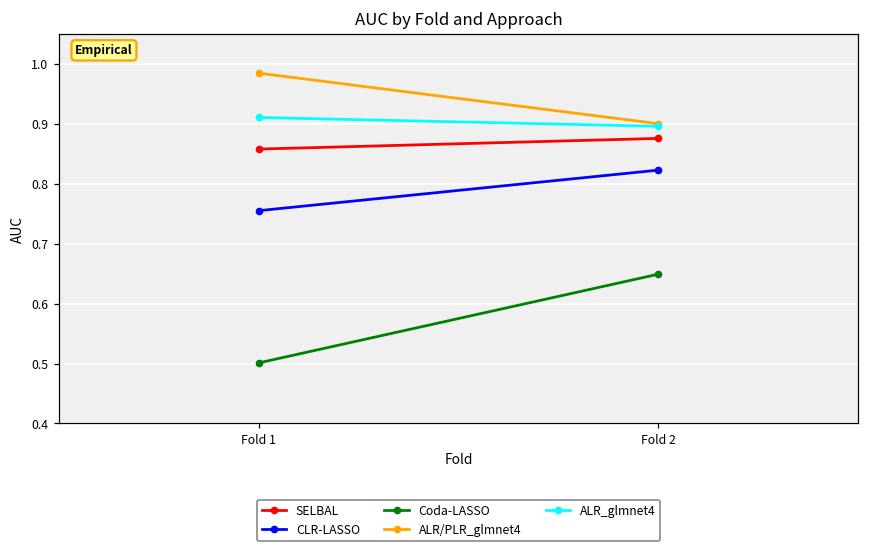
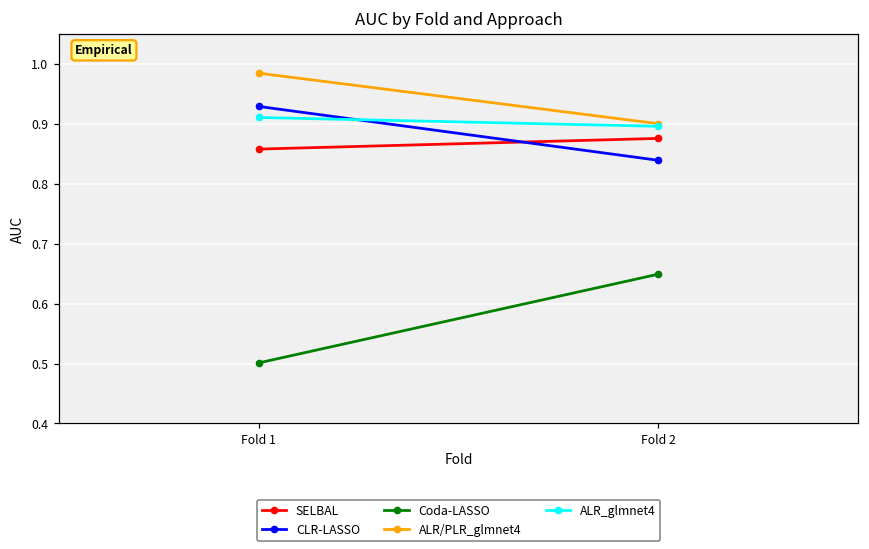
  {
    "SELBAL": {
      "Fold 1": 0.86,
      "Fold 2": 0.88
    },
    "CLR-LASSO": {
-     "Fold 1": 0.76,
-     "Fold 2": 0.82
+     "Fold 1": 0.93,
+     "Fold 2": 0.84
    },
    "Coda-LASSO": {
      "Fold 1": 0.50,
      "Fold 2": 0.65
    },
    "ALR/PLR_glmnet4": {
      "Fold 1": 0.99
    },
    "ALR_glmnet4": {
      "Fold 1": 0.91
    }
  }
